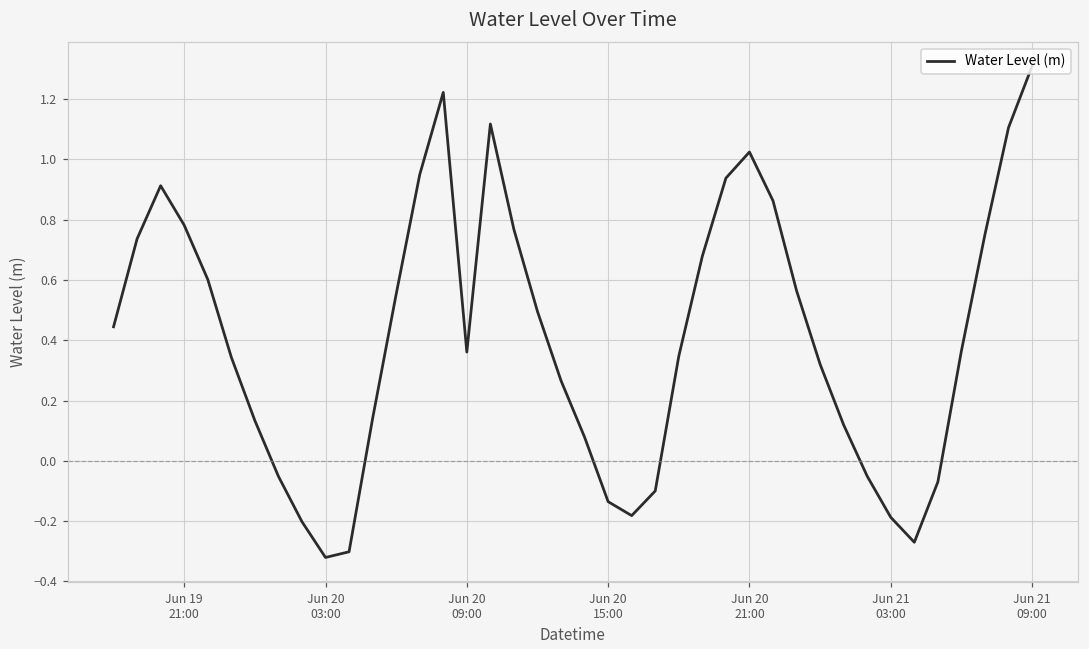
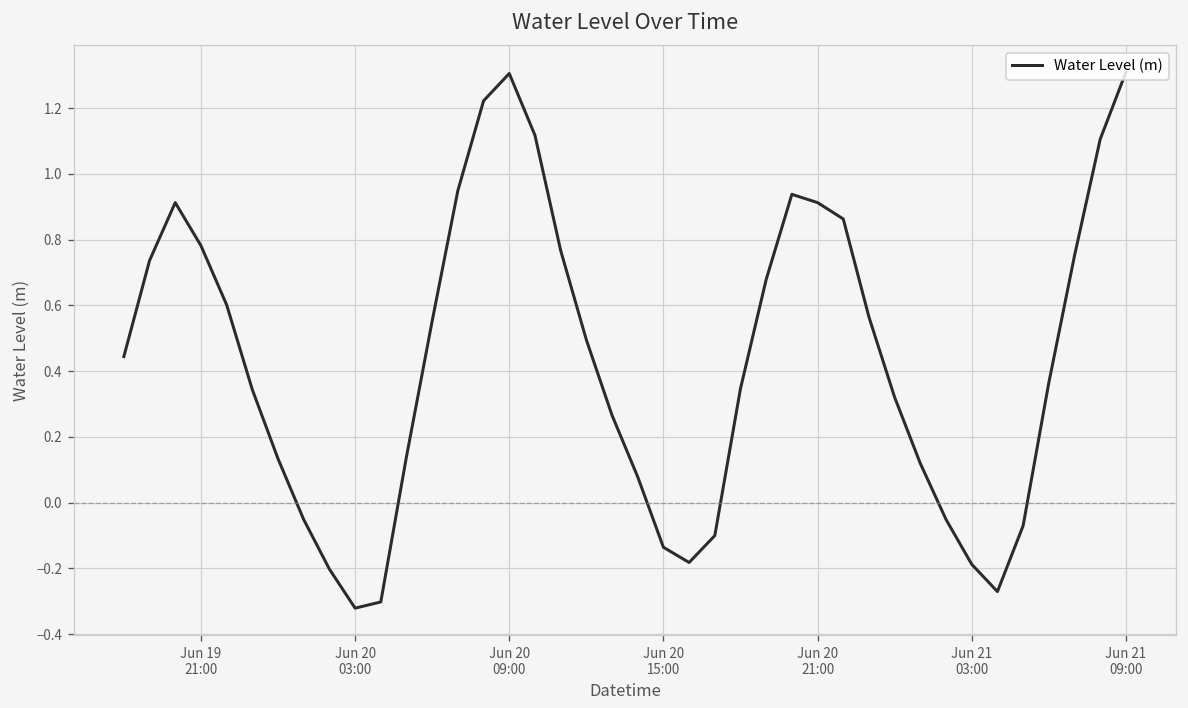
  {
    "Jun 19 21:00": 0.78,
    "Jun 20 03:00": -0.32,
-   "Jun 20 09:00": 0.36,
+   "Jun 20 09:00": 1.31,
    "Jun 20 15:00": -0.14,
-   "Jun 20 21:00": 1.02,
+   "Jun 20 21:00": 0.91,
    "Jun 21 03:00": -0.19
  }
